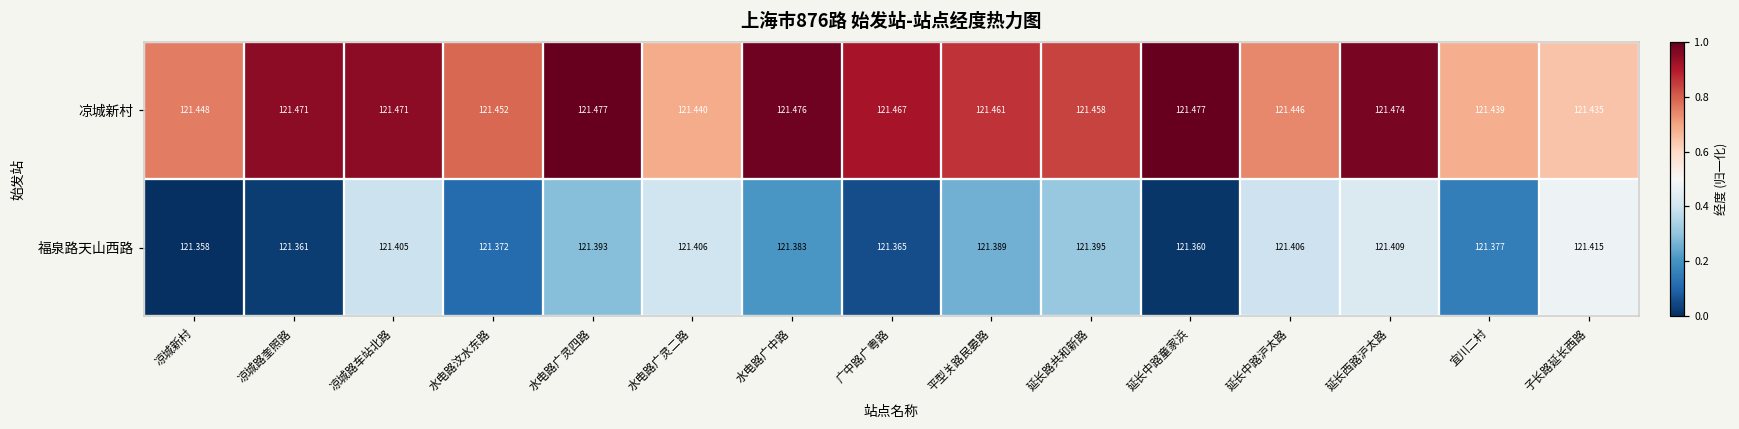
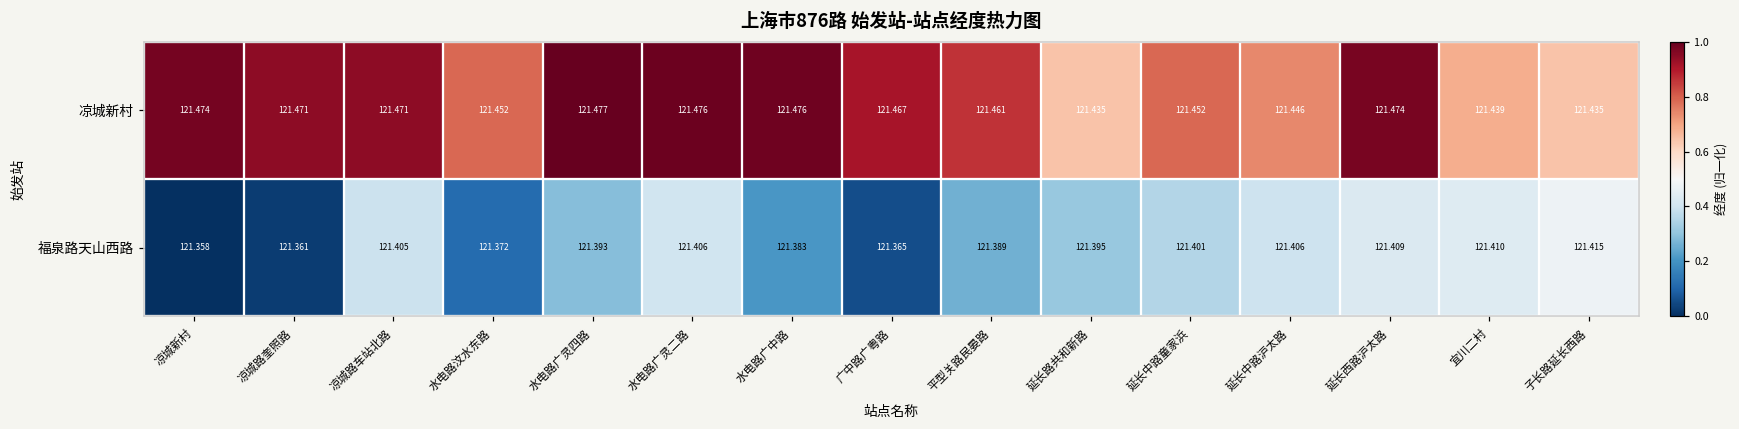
  {
    "凉城新村": {
-     "凉城新村": 121.448,
+     "凉城新村": 121.474,
      "凉城路奎照路": 121.471,
      "凉城路车站北路": 121.471,
      "水电路汶水东路": 121.452,
      "水电路广灵四路": 121.477,
-     "水电路广灵二路": 121.440,
+     "水电路广灵二路": 121.476,
      "水电路广中路": 121.476,
      "广中路广粤路": 121.467,
      "平型关路民晏路": 121.461,
-     "延长路共和新路": 121.458,
-     "延长中路童家浜": 121.477,
+     "延长路共和新路": 121.435,
+     "延长中路童家浜": 121.452,
      "延长中路沪太路": 121.446,
      "延长西路沪太路": 121.474,
      "宜川二村": 121.439,
      "子长路延长西路": 121.435
    },
    "福泉路天山西路": {
      "凉城新村": 121.358,
      "凉城路奎照路": 121.361,
      "凉城路车站北路": 121.405,
      "水电路汶水东路": 121.372,
      "水电路广灵四路": 121.393,
      "水电路广灵二路": 121.406,
      "水电路广中路": 121.383,
      "广中路广粤路": 121.365,
      "平型关路民晏路": 121.389,
      "延长路共和新路": 121.395,
-     "延长中路童家浜": 121.360,
+     "延长中路童家浜": 121.401,
      "延长中路沪太路": 121.406,
      "延长西路沪太路": 121.409,
-     "宜川二村": 121.377,
+     "宜川二村": 121.410,
      "子长路延长西路": 121.415
    }
  }
